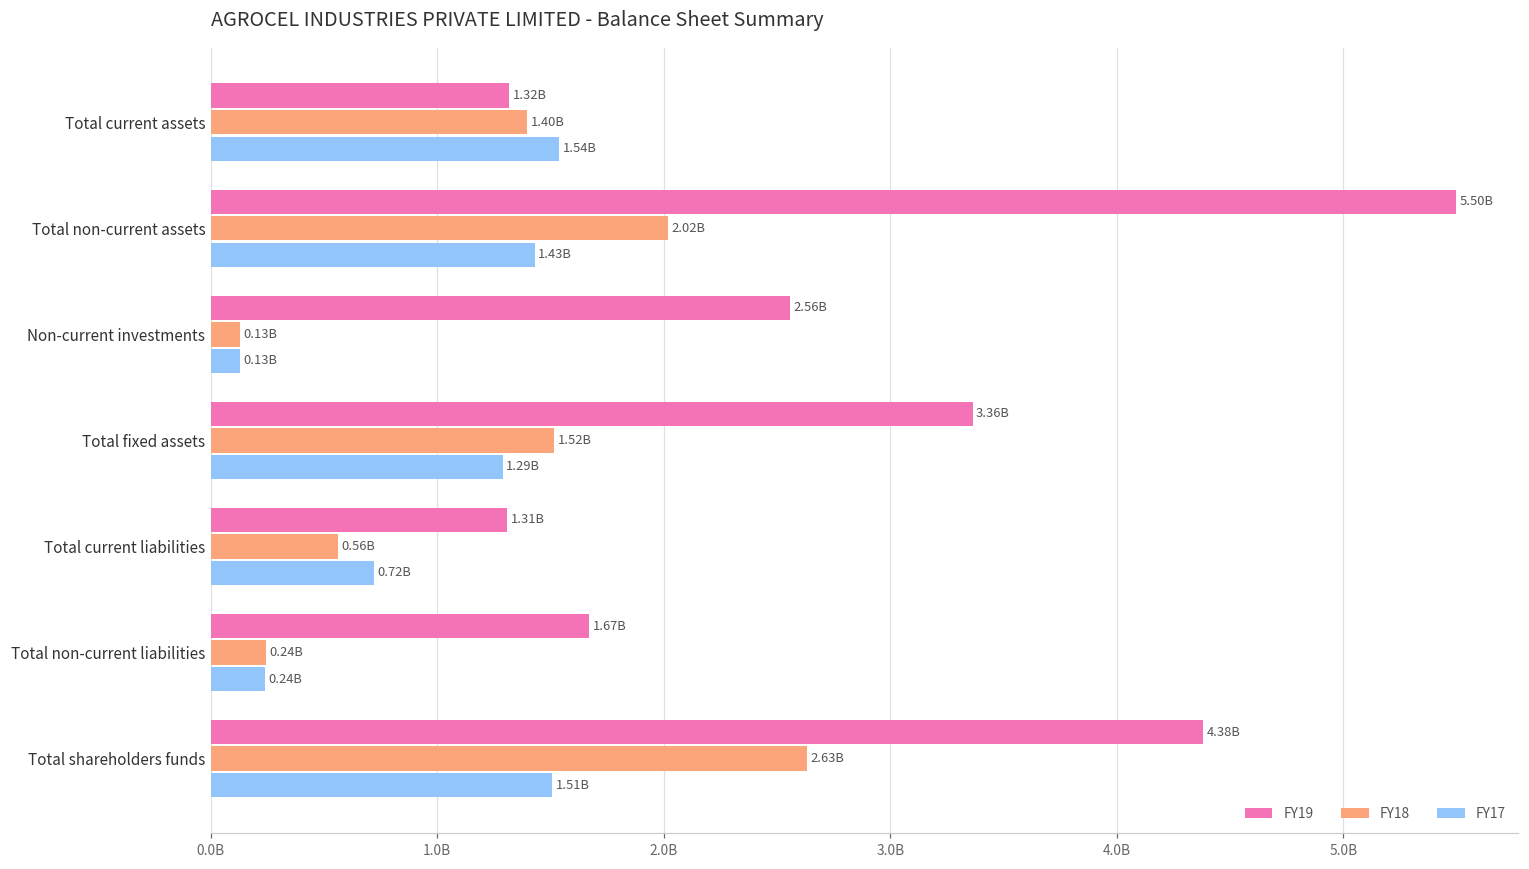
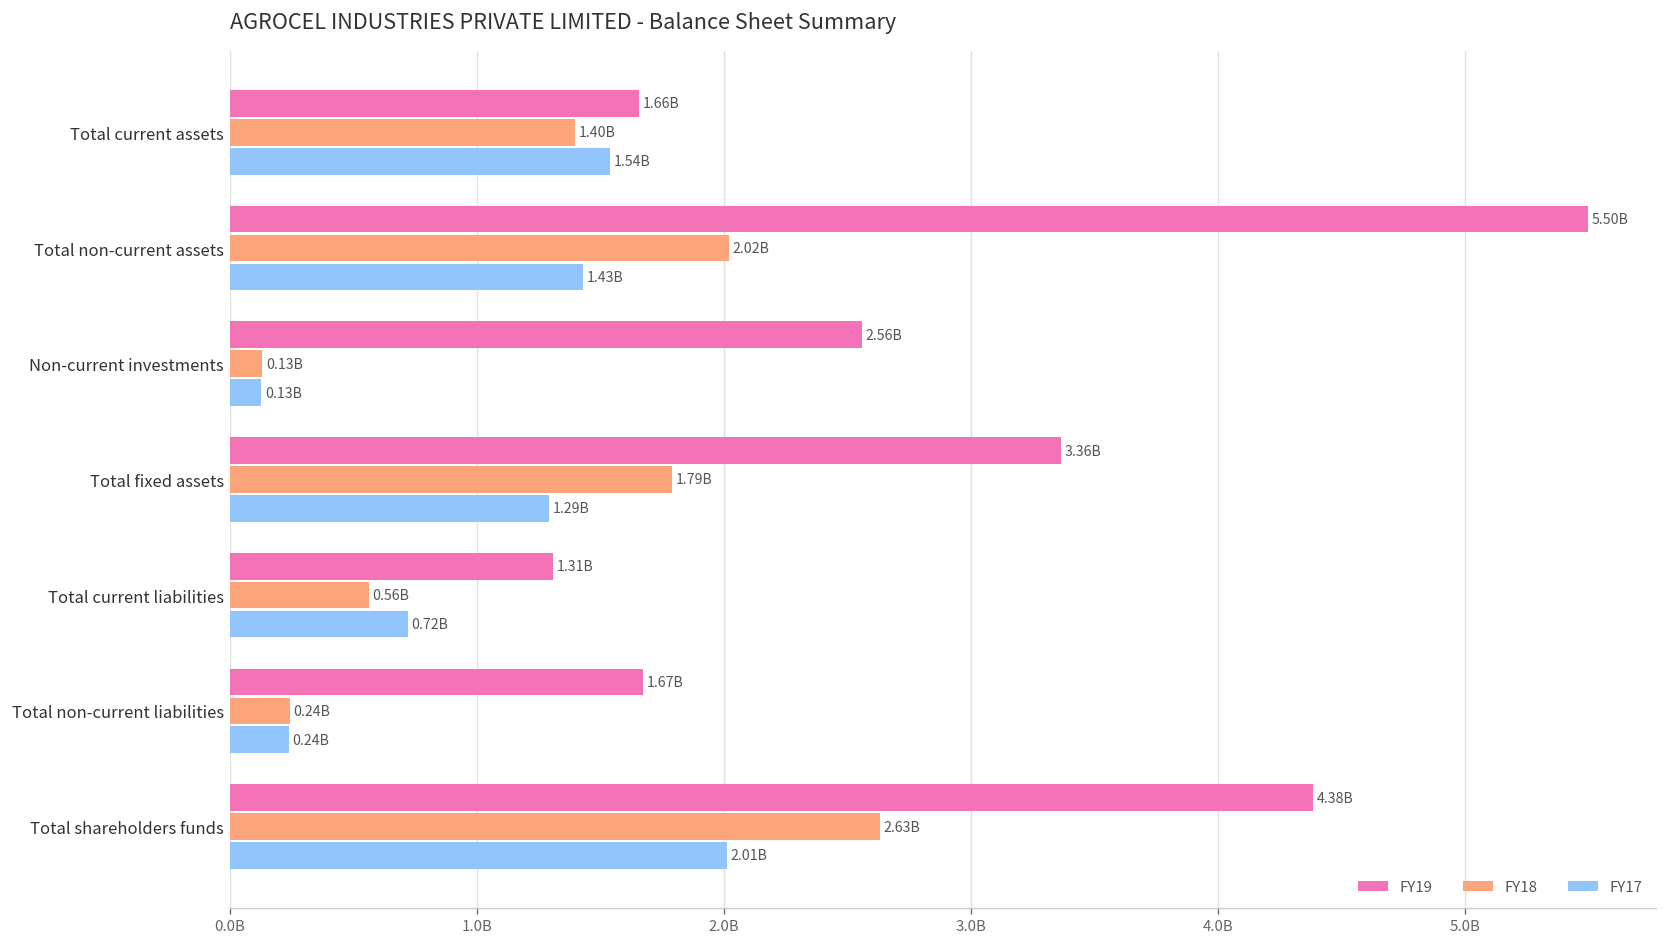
  {
    "FY19": {
-     "Total current assets": "1.32B",
+     "Total current assets": "1.66B",
      "Total non-current assets": "5.50B",
      "Non-current investments": "2.56B",
      "Total fixed assets": "3.36B",
      "Total current liabilities": "1.31B",
      "Total non-current liabilities": "1.67B",
      "Total shareholders funds": "4.38B"
    },
    "FY18": {
      "Total current assets": "1.40B",
      "Total non-current assets": "2.02B",
      "Non-current investments": "0.13B",
-     "Total fixed assets": "1.52B",
+     "Total fixed assets": "1.79B",
      "Total current liabilities": "0.56B",
      "Total non-current liabilities": "0.24B",
      "Total shareholders funds": "2.63B"
    },
    "FY17": {
      "Total current assets": "1.54B",
      "Total non-current assets": "1.43B",
      "Non-current investments": "0.13B",
      "Total fixed assets": "1.29B",
      "Total current liabilities": "0.72B",
      "Total non-current liabilities": "0.24B",
-     "Total shareholders funds": "1.51B"
+     "Total shareholders funds": "2.01B"
    }
  }
